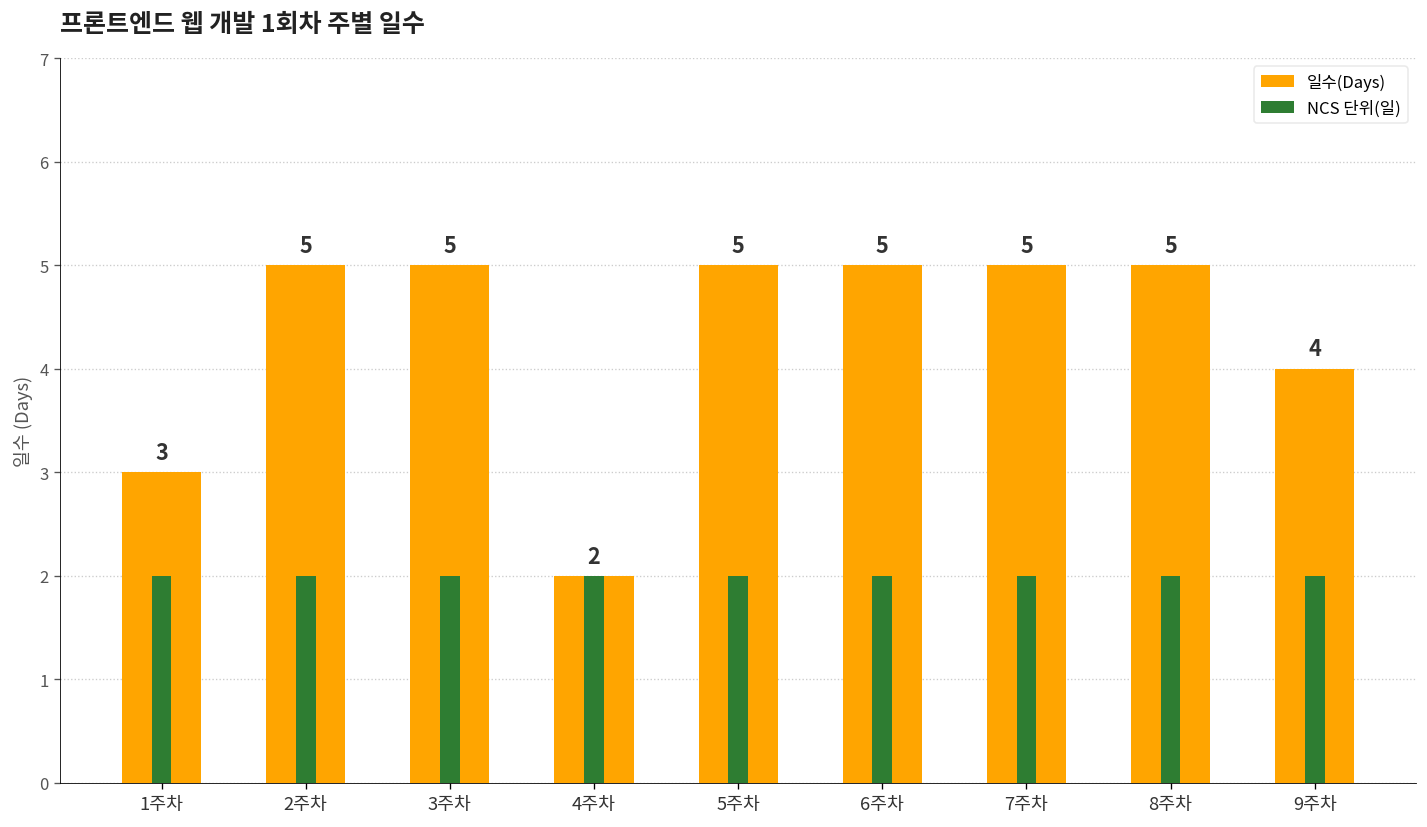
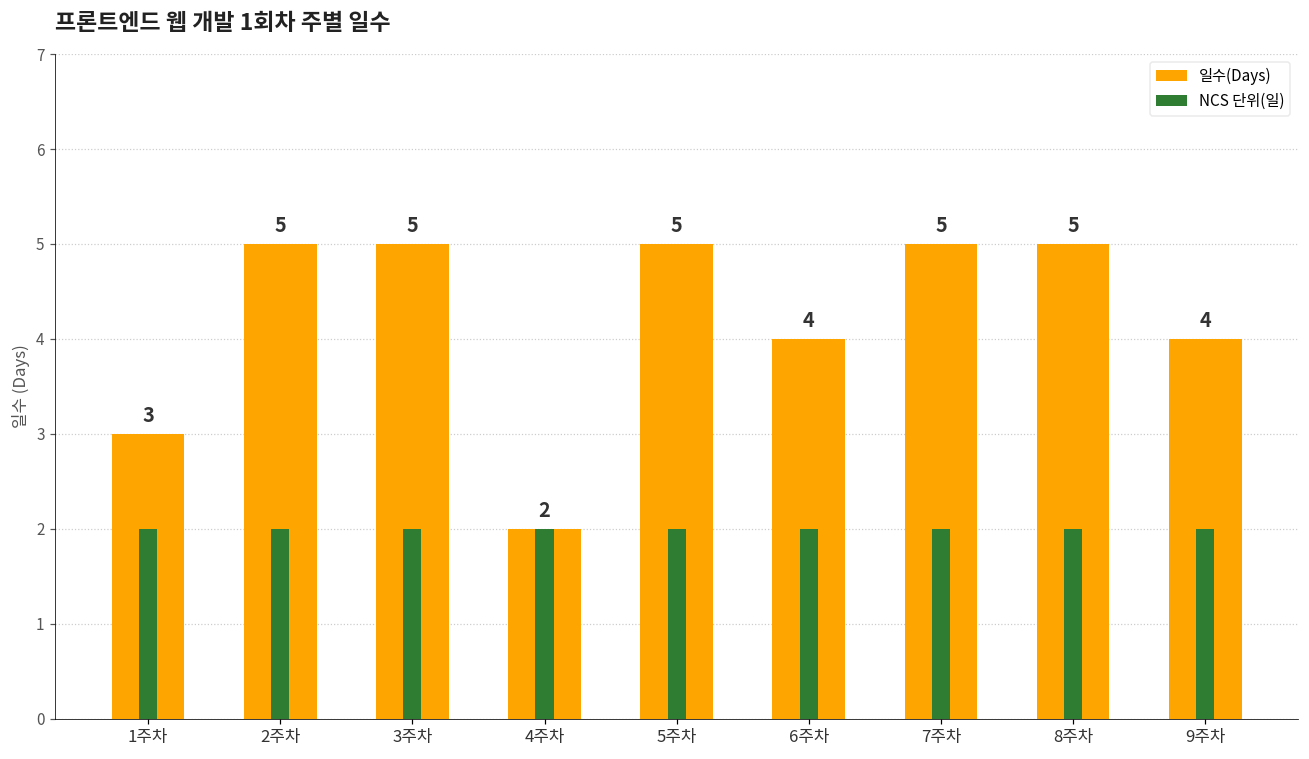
  {
    "일수(Days)": {
      "1주차": 3,
      "2주차": 5,
      "3주차": 5,
      "4주차": 2,
      "5주차": 5,
-     "6주차": 5,
+     "6주차": 4,
      "7주차": 5,
      "8주차": 5,
      "9주차": 4
    },
    "NCS 단위(일)": {
      "4주차": 2
    }
  }
